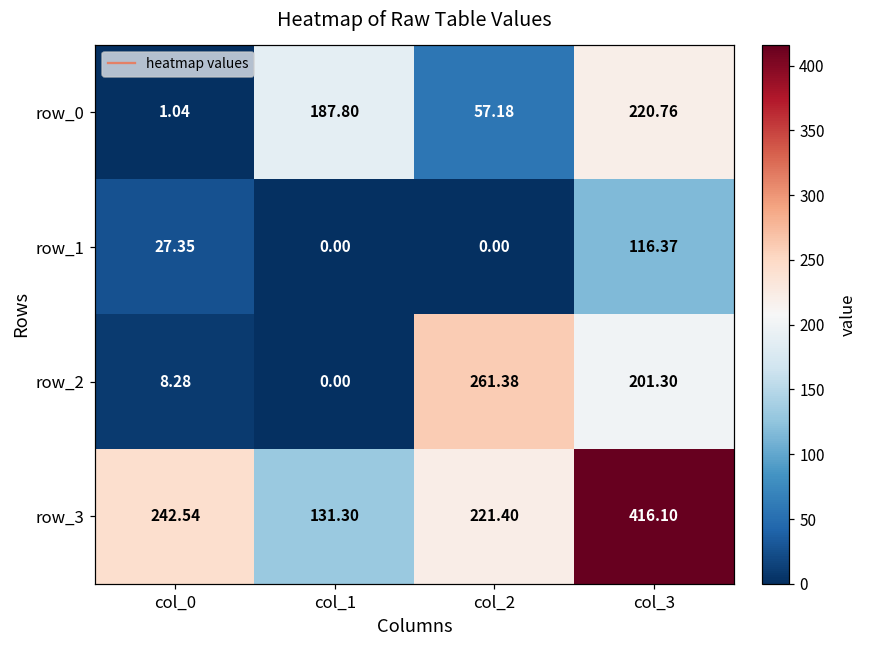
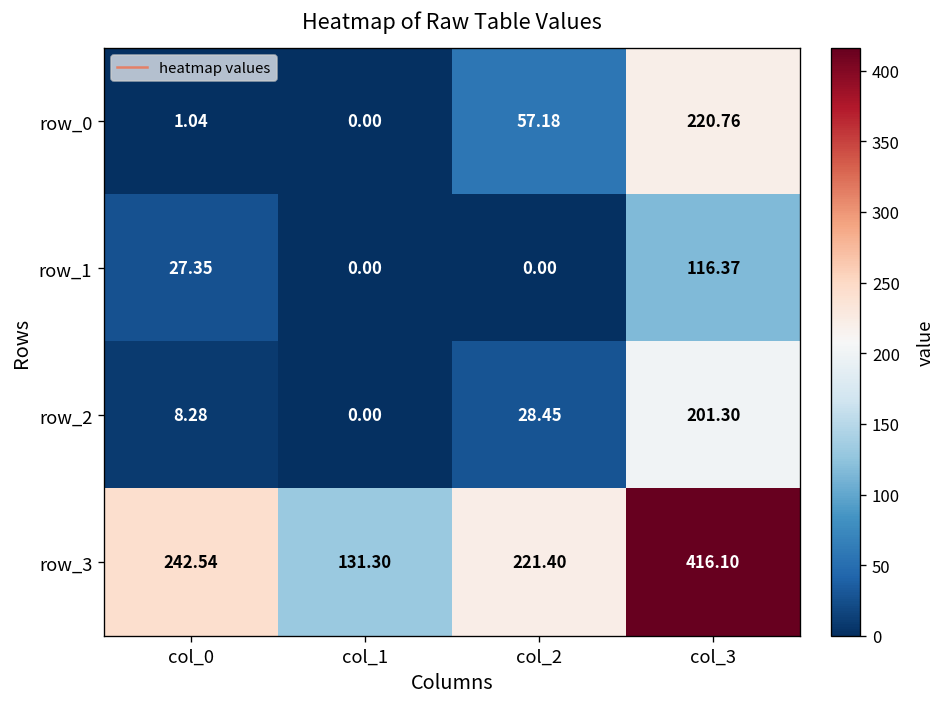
  {
    "row_0": {
      "col_0": 1.04,
-     "col_1": 187.80,
+     "col_1": 0.00,
      "col_2": 57.18,
      "col_3": 220.76
    },
    "row_1": {
      "col_0": 27.35,
      "col_1": 0.00,
      "col_2": 0.00,
      "col_3": 116.37
    },
    "row_2": {
      "col_0": 8.28,
      "col_1": 0.00,
-     "col_2": 261.38,
+     "col_2": 28.45,
      "col_3": 201.30
    },
    "row_3": {
      "col_0": 242.54,
      "col_1": 131.30,
      "col_2": 221.40,
      "col_3": 416.10
    }
  }
